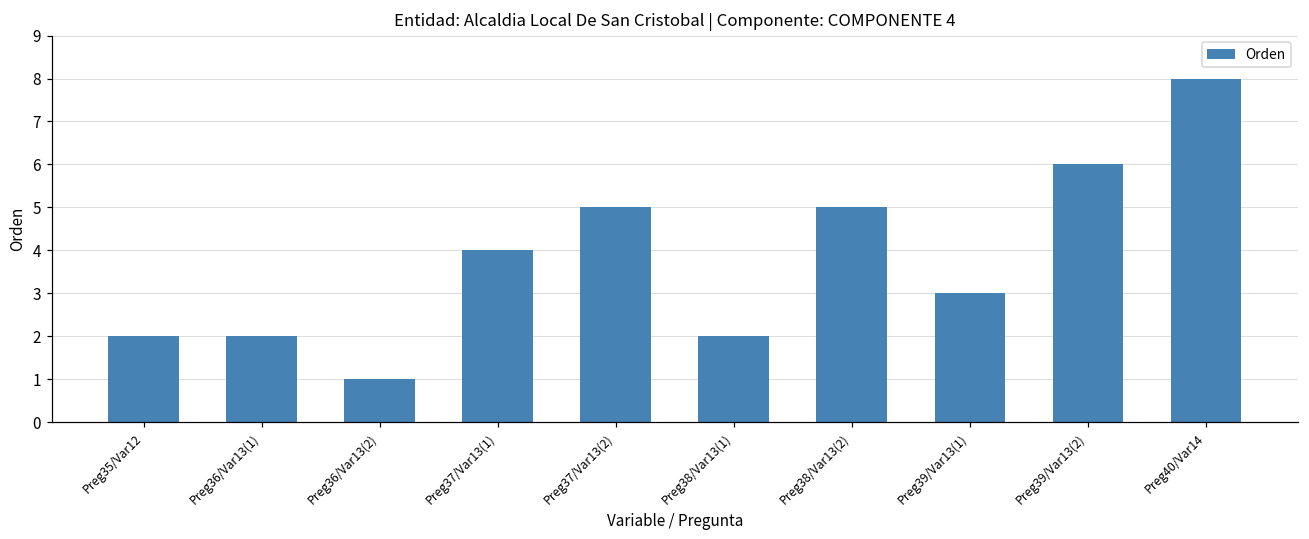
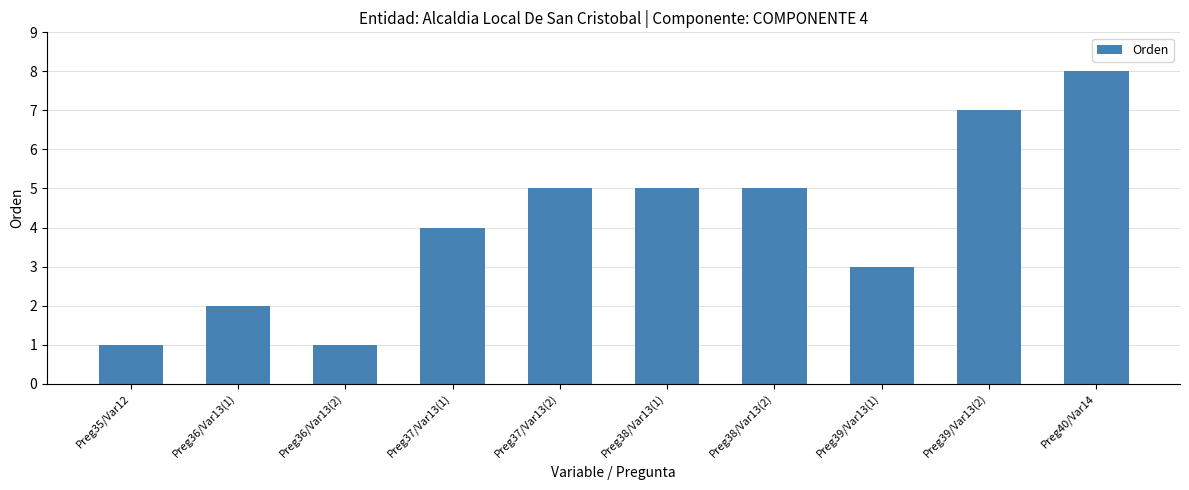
  {
-   "Preg35/Var12": 2,
+   "Preg35/Var12": 1,
    "Preg36/Var13(1)": 2,
    "Preg36/Var13(2)": 1,
    "Preg37/Var13(1)": 4,
    "Preg37/Var13(2)": 5,
-   "Preg38/Var13(1)": 2,
+   "Preg38/Var13(1)": 5,
    "Preg38/Var13(2)": 5,
    "Preg39/Var13(1)": 3,
-   "Preg39/Var13(2)": 6,
+   "Preg39/Var13(2)": 7,
    "Preg40/Var14": 8
  }
